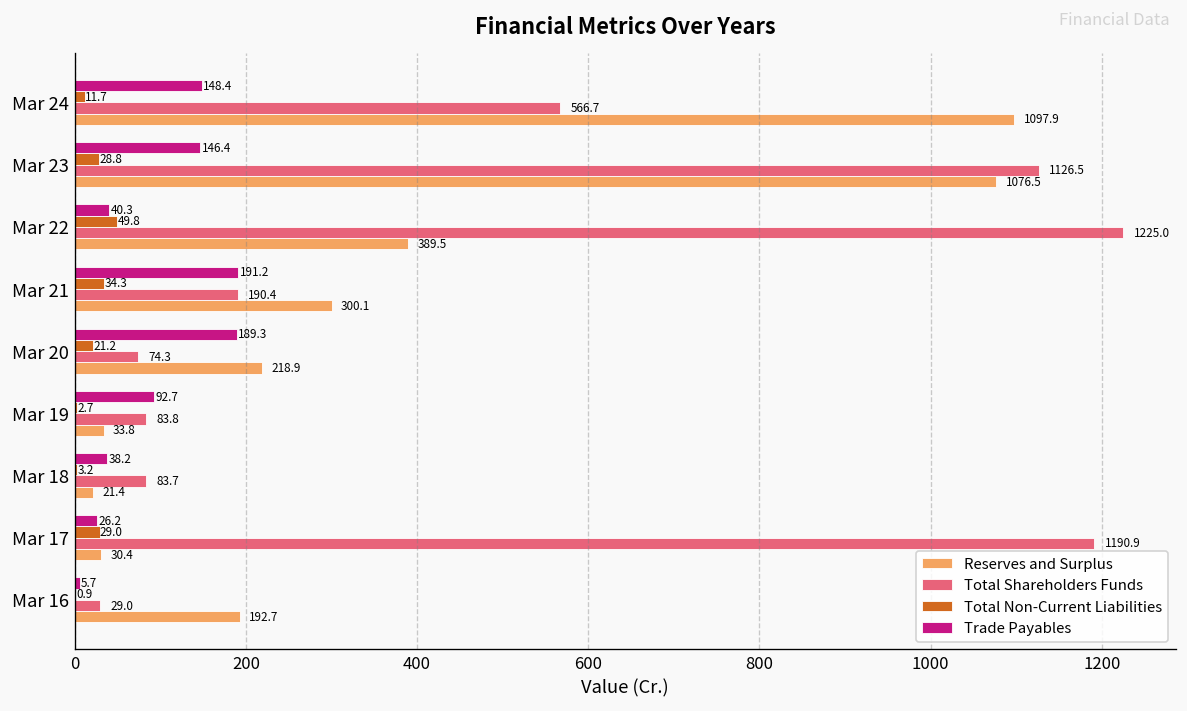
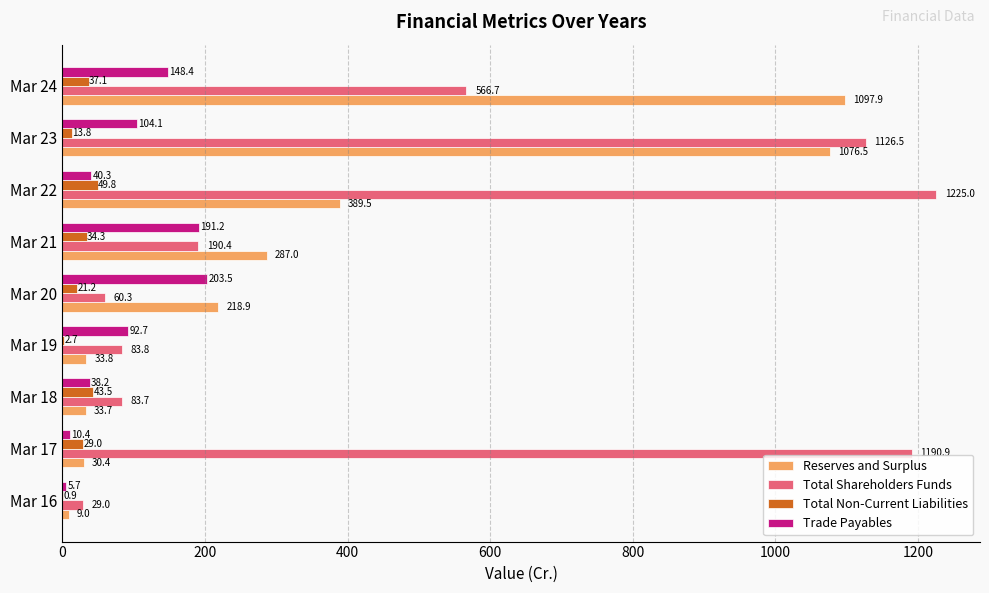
  {
    "Reserves and Surplus": {
      "Mar 24": 1097.9,
      "Mar 23": 1076.5,
      "Mar 22": 389.5,
-     "Mar 21": 300.1,
+     "Mar 21": 287.0,
      "Mar 20": 218.9,
      "Mar 19": 33.8,
-     "Mar 18": 21.4,
+     "Mar 18": 33.7,
      "Mar 17": 30.4,
-     "Mar 16": 192.7
+     "Mar 16": 9.0
    },
    "Total Shareholders Funds": {
      "Mar 24": 566.7,
      "Mar 23": 1126.5,
      "Mar 22": 1225.0,
      "Mar 21": 190.4,
-     "Mar 20": 74.3,
+     "Mar 20": 60.3,
      "Mar 19": 83.8,
      "Mar 18": 83.7,
      "Mar 16": 29.0
    },
    "Total Non-Current Liabilities": {
-     "Mar 24": 11.7,
-     "Mar 23": 28.8,
+     "Mar 24": 37.1,
+     "Mar 23": 13.8,
      "Mar 22": 49.8,
      "Mar 21": 34.3,
      "Mar 20": 21.2,
      "Mar 19": 2.7,
-     "Mar 18": 3.2,
+     "Mar 18": 43.5,
      "Mar 17": 29.0,
      "Mar 16": 0.9
    },
    "Trade Payables": {
      "Mar 24": 148.4,
-     "Mar 23": 146.4,
+     "Mar 23": 104.1,
      "Mar 22": 40.3,
      "Mar 21": 191.2,
-     "Mar 20": 189.3,
+     "Mar 20": 203.5,
      "Mar 19": 92.7,
      "Mar 18": 38.2,
-     "Mar 17": 26.2,
+     "Mar 17": 10.4,
      "Mar 16": 5.7
    }
  }
